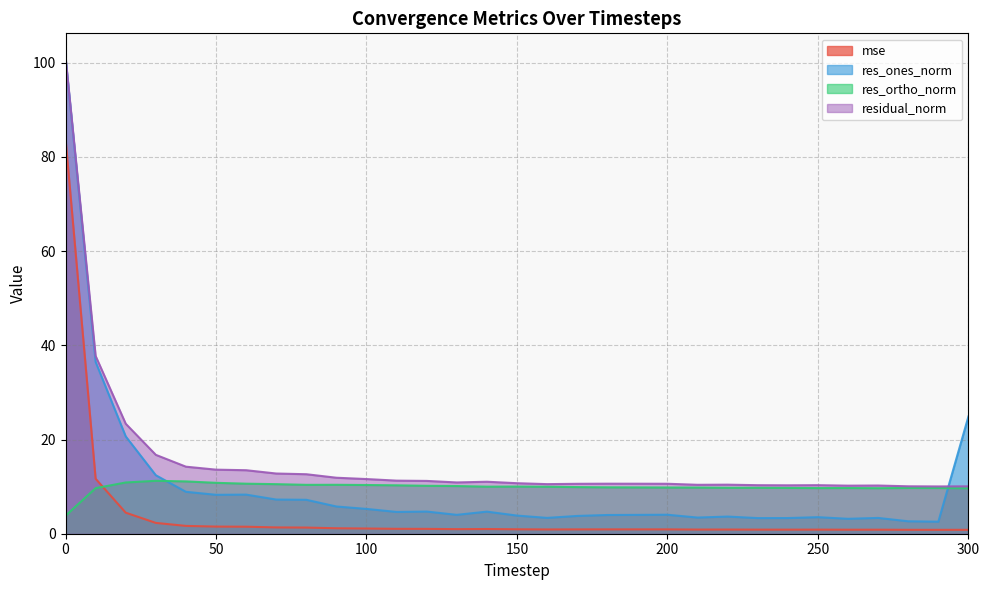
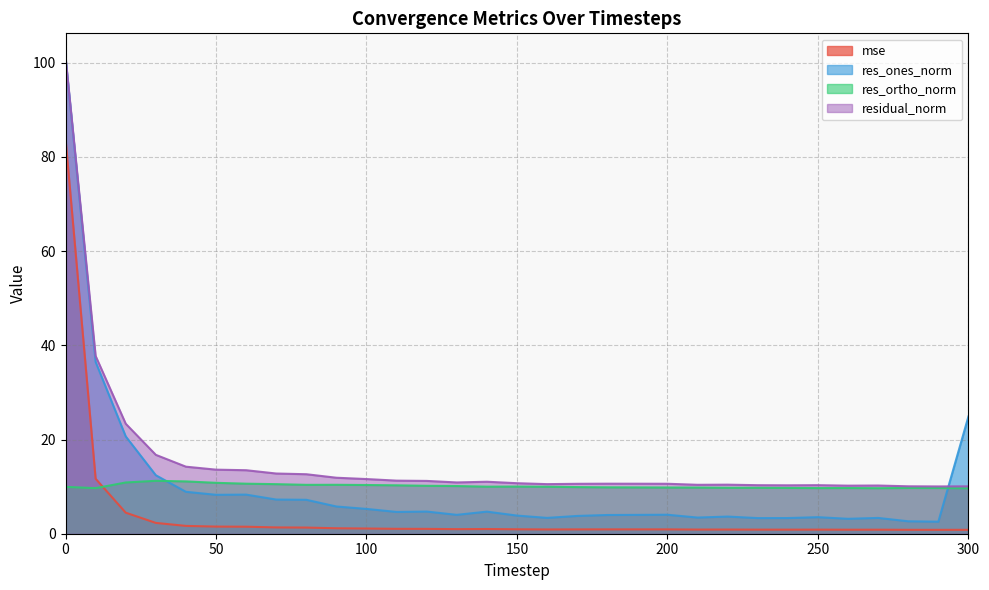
  {
    "mse": {
      "0": 84,
      "50": 2,
      "100": 1,
      "150": 1,
      "200": 1,
      "250": 1,
      "300": 1
    },
    "res_ones_norm": {
      "50": 8,
      "100": 5,
      "150": 4,
      "200": 4,
      "250": 4,
      "300": 25
    },
    "res_ortho_norm": {
-     "0": 4,
+     "0": 10,
      "50": 11,
      "100": 10,
      "150": 10,
      "200": 10,
      "250": 10
    },
    "residual_norm": {
      "50": 14,
      "100": 12,
      "150": 11,
      "200": 11,
      "250": 10
    }
  }
